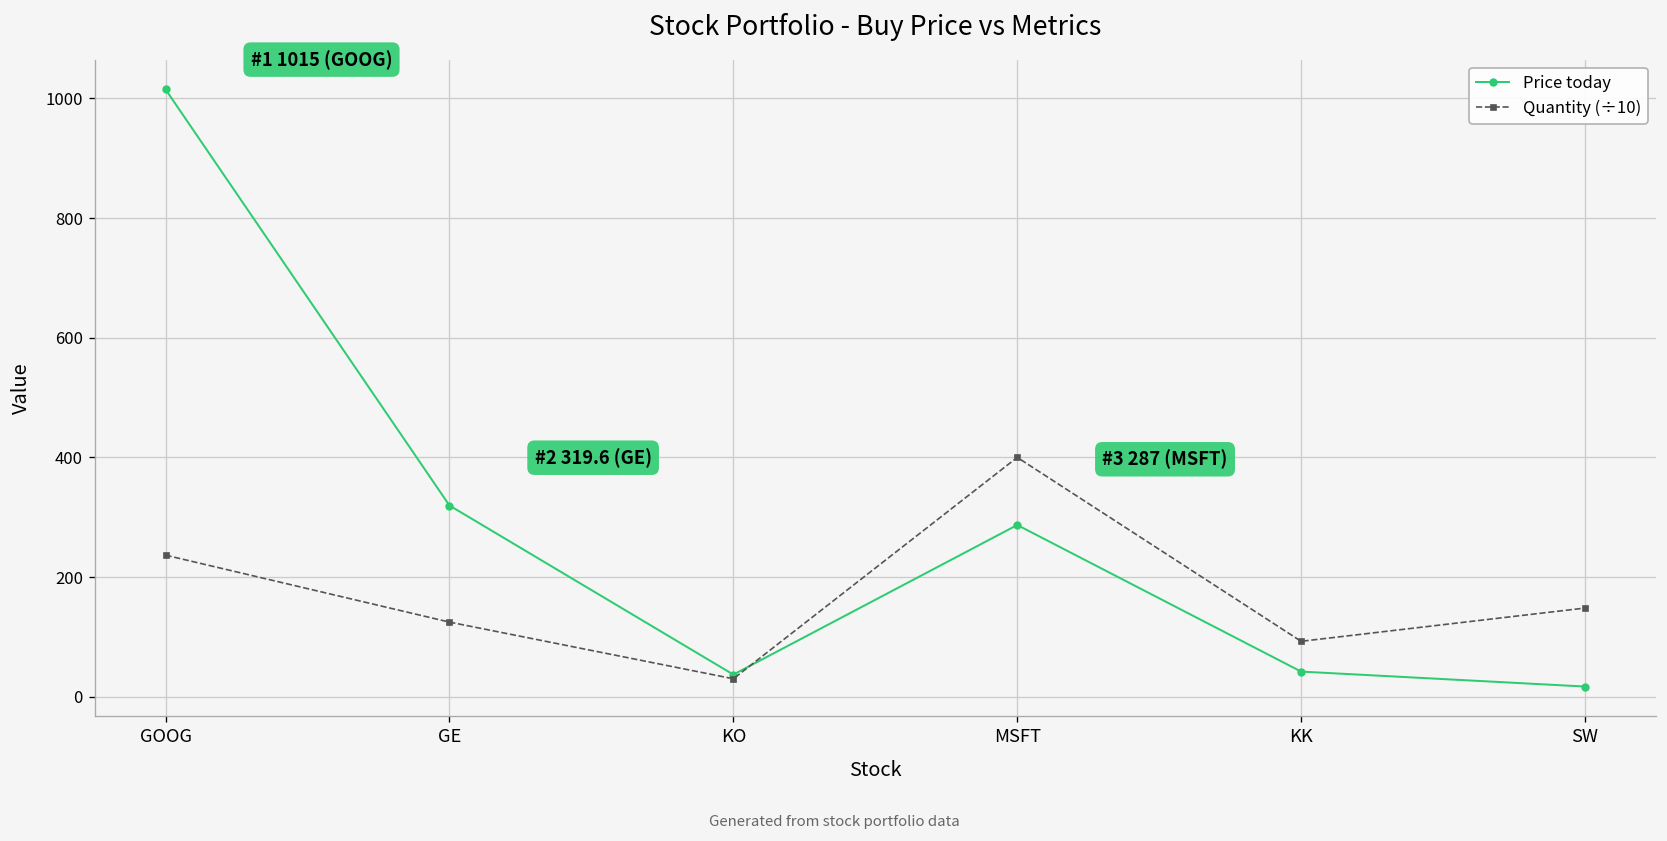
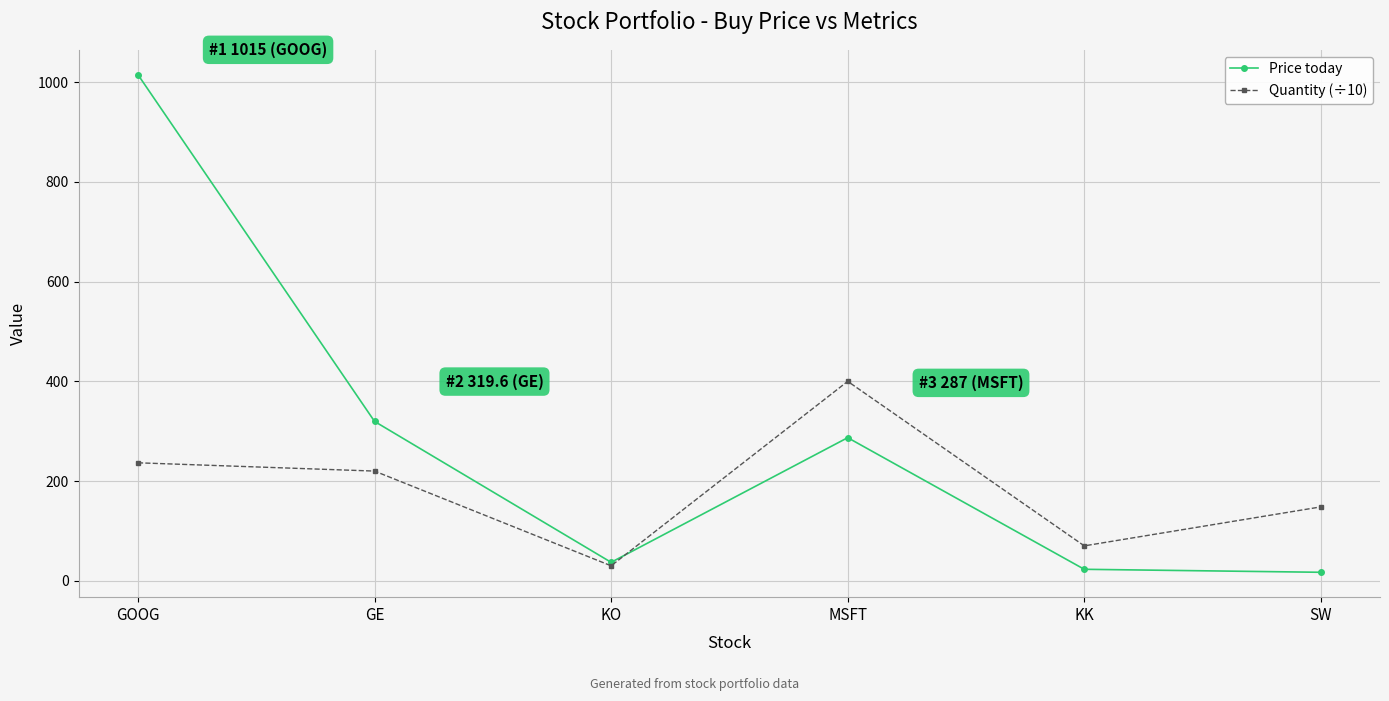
  {
    "Price today": {
      "GOOG": 1020,
      "GE": 320,
      "KO": 40,
      "MSFT": 290,
-     "KK": 40,
+     "KK": 20,
      "SW": 20
    },
    "Quantity (÷10)": {
      "GOOG": 240,
-     "GE": 120,
+     "GE": 220,
      "KO": 30,
      "MSFT": 400,
-     "KK": 90,
+     "KK": 70,
      "SW": 150
    }
  }
